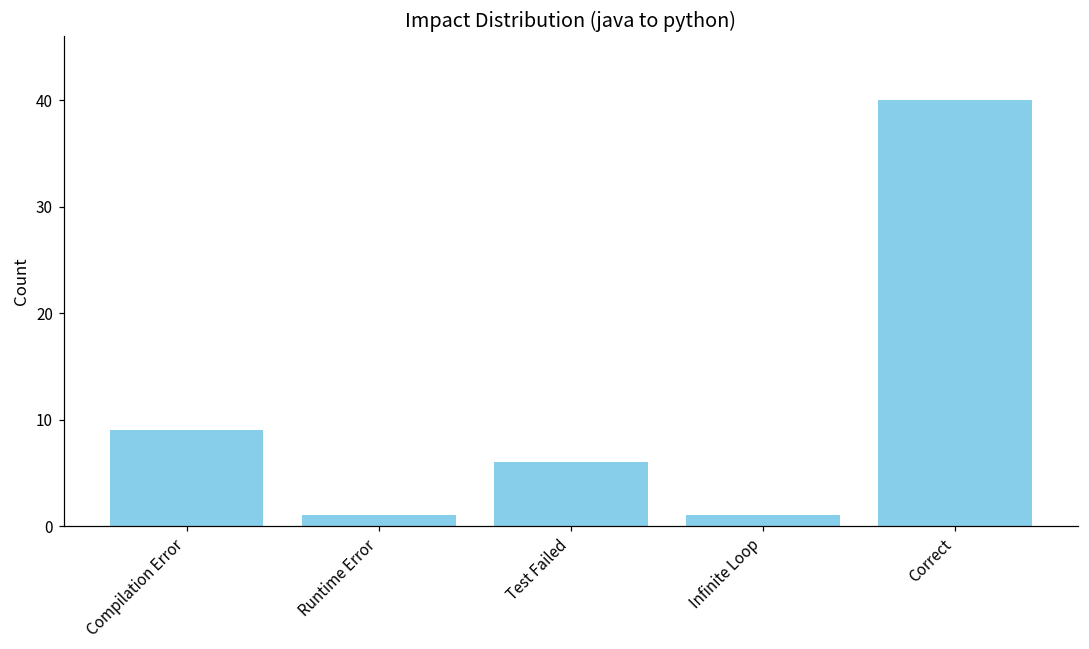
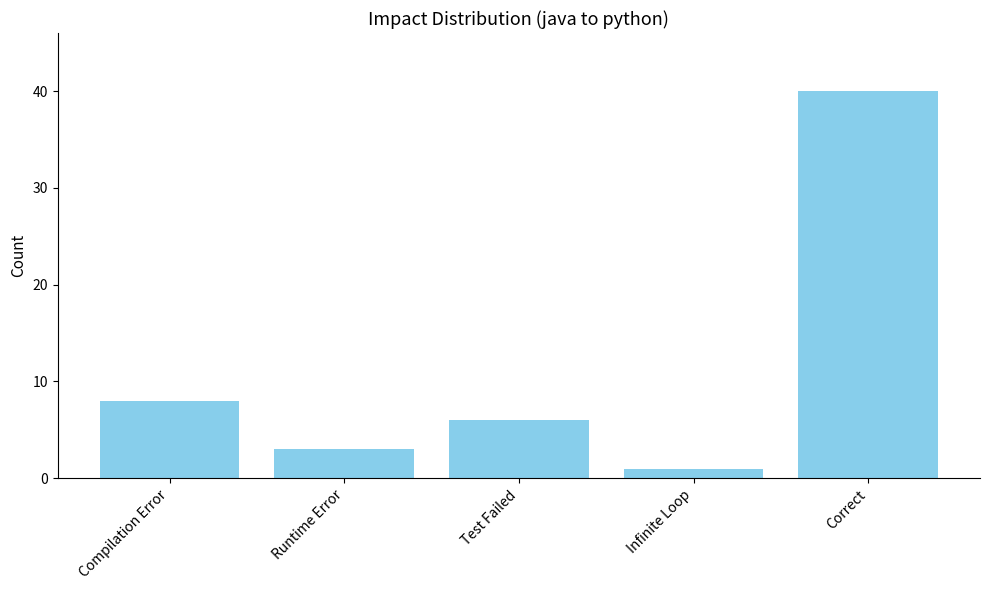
  {
-   "Compilation Error": 9,
-   "Runtime Error": 1,
+   "Compilation Error": 8,
+   "Runtime Error": 3,
    "Test Failed": 6,
    "Infinite Loop": 1,
    "Correct": 40
  }
